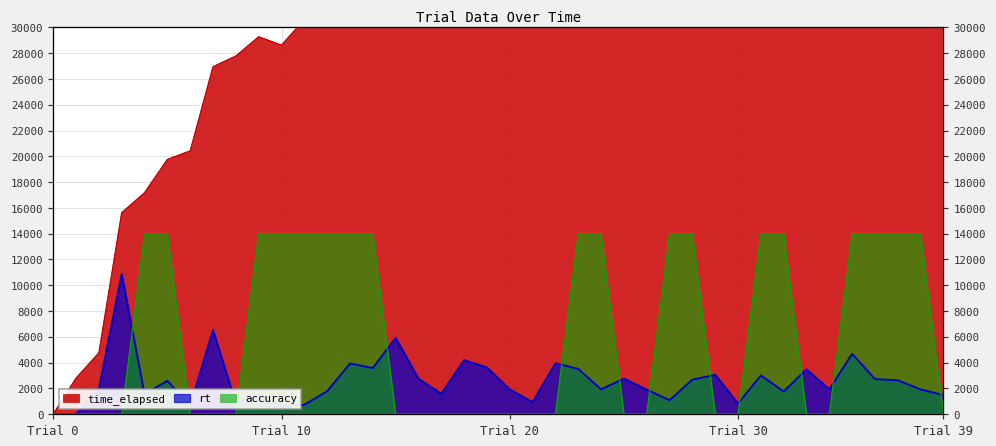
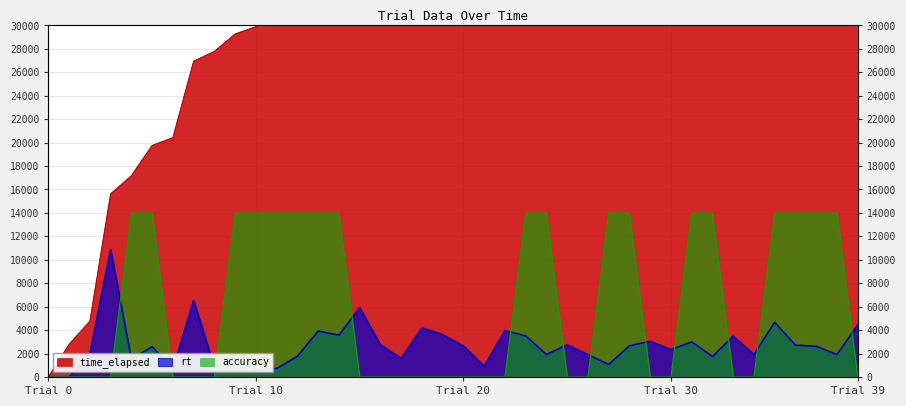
  {
    "time_elapsed": {
-     "Trial 10": 28600
+     "Trial 10": 29900
    },
    "rt": {
-     "Trial 20": 1900,
-     "Trial 30": 800,
-     "Trial 39": 1500
+     "Trial 20": 2600,
+     "Trial 30": 2300,
+     "Trial 39": 4400
    },
    "accuracy": {
      "Trial 10": 14000,
      "Trial 20": 0,
      "Trial 30": 0,
      "Trial 39": 0
    }
  }
